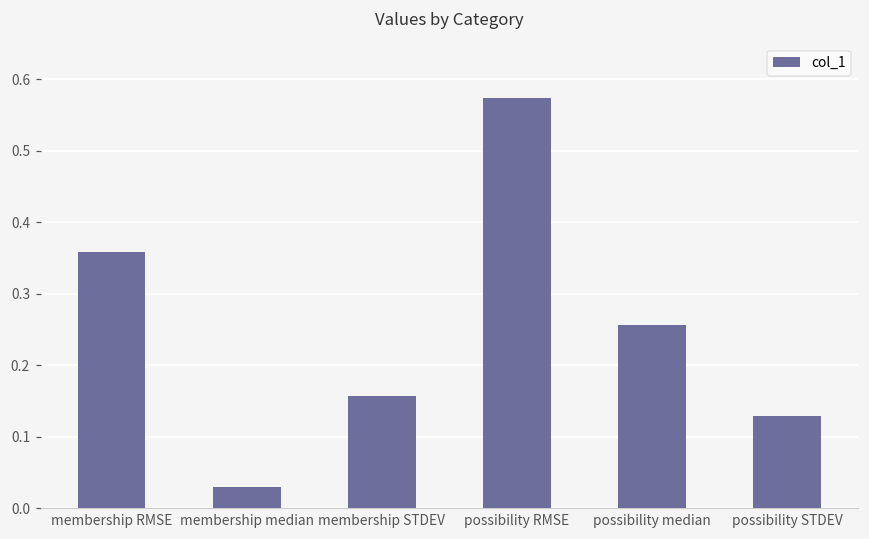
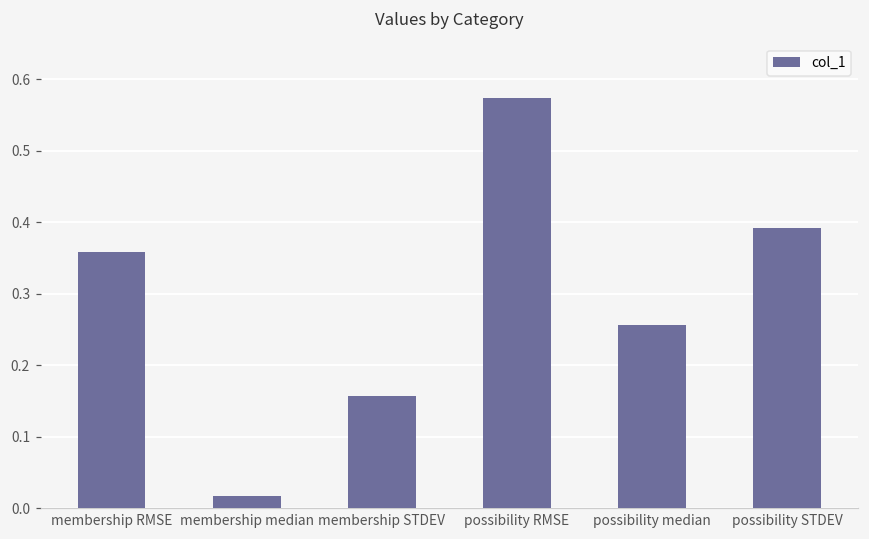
  {
    "membership RMSE": 0.36,
-   "membership median": 0.03,
+   "membership median": 0.02,
    "membership STDEV": 0.16,
    "possibility RMSE": 0.57,
    "possibility median": 0.26,
-   "possibility STDEV": 0.13
+   "possibility STDEV": 0.39
  }
